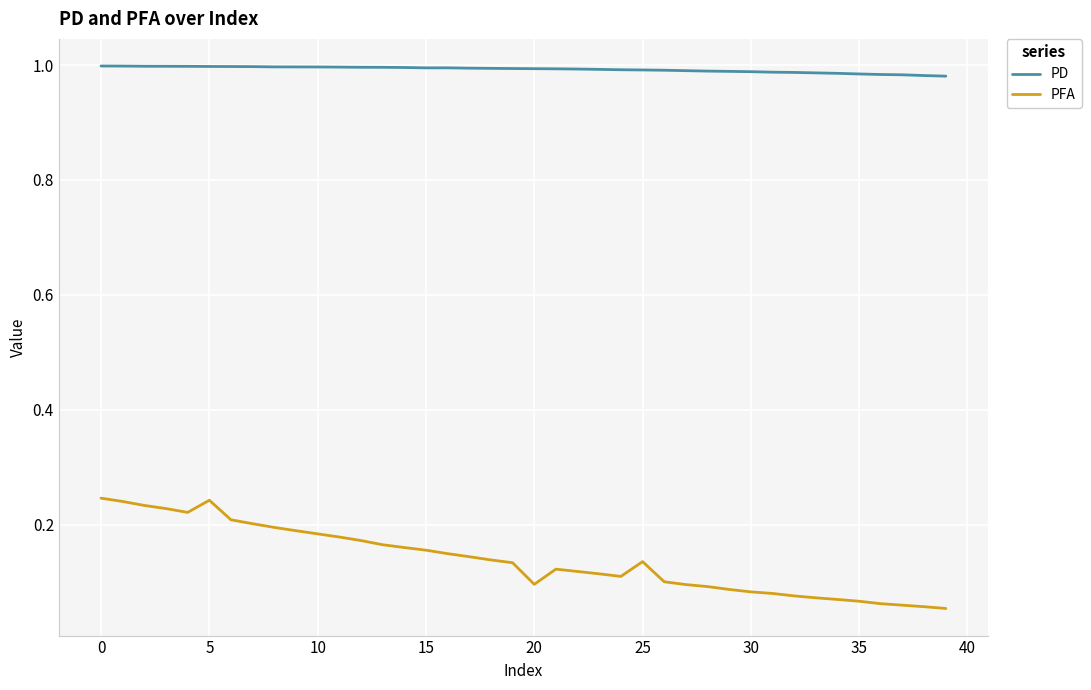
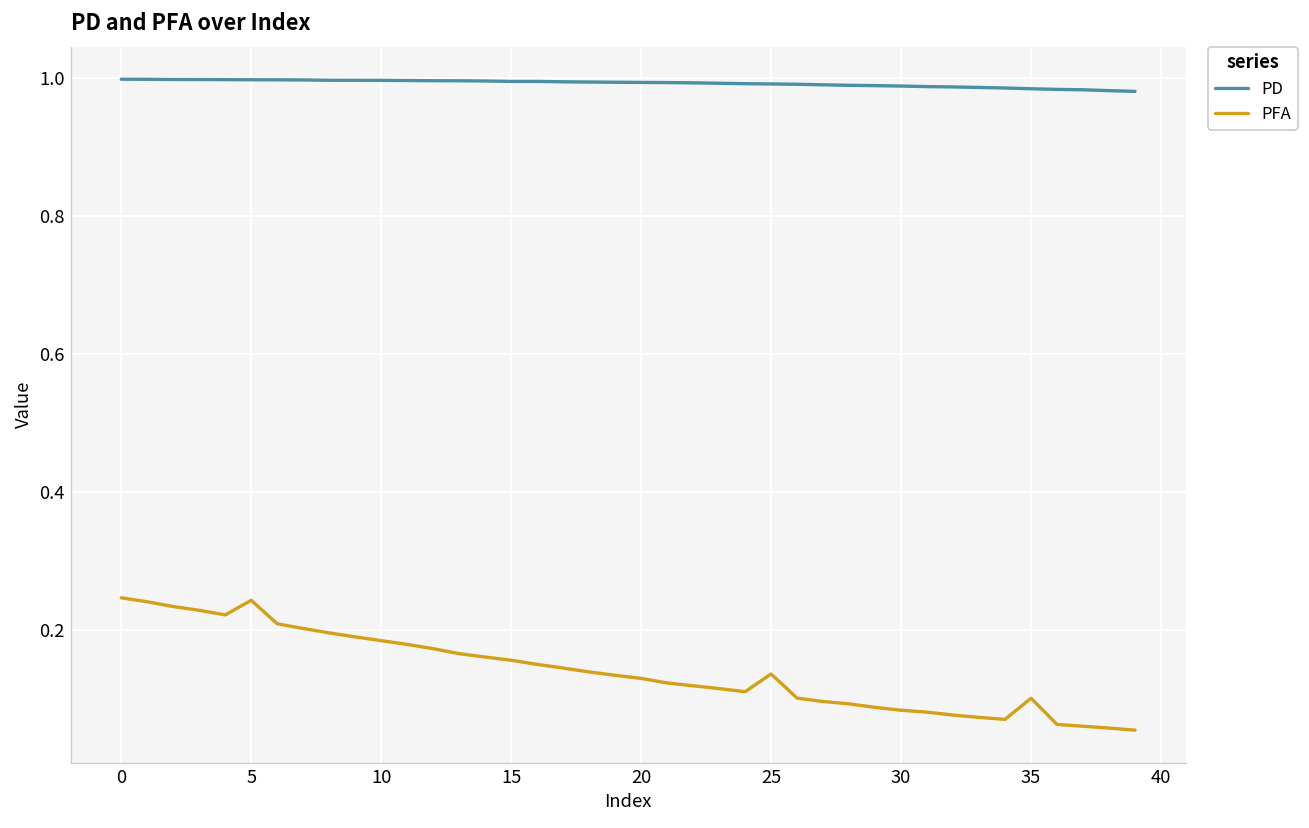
  {
    "PD": {
      "0": 1.00,
      "5": 1.00,
      "10": 1.00,
      "15": 1.00,
      "20": 0.99,
      "25": 0.99,
      "30": 0.99,
      "35": 0.98
    },
    "PFA": {
      "0": 0.25,
      "5": 0.24,
      "10": 0.18,
      "15": 0.16,
-     "20": 0.10,
+     "20": 0.13,
      "25": 0.14,
      "30": 0.08,
-     "35": 0.07
+     "35": 0.10
    }
  }
